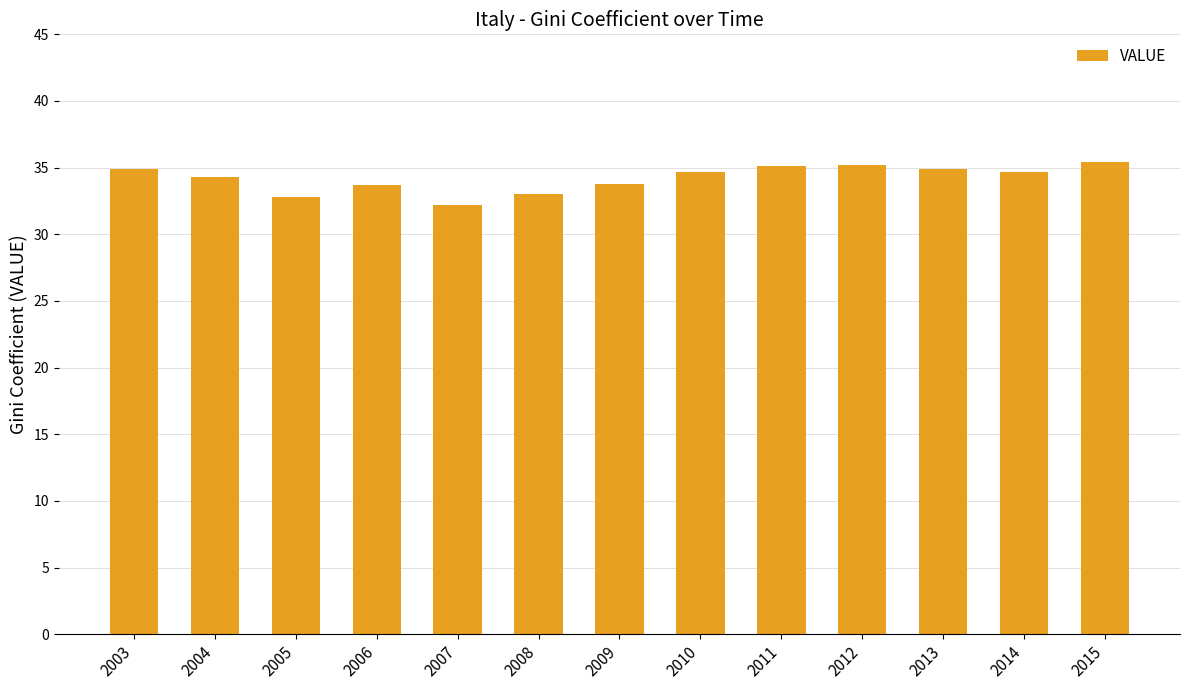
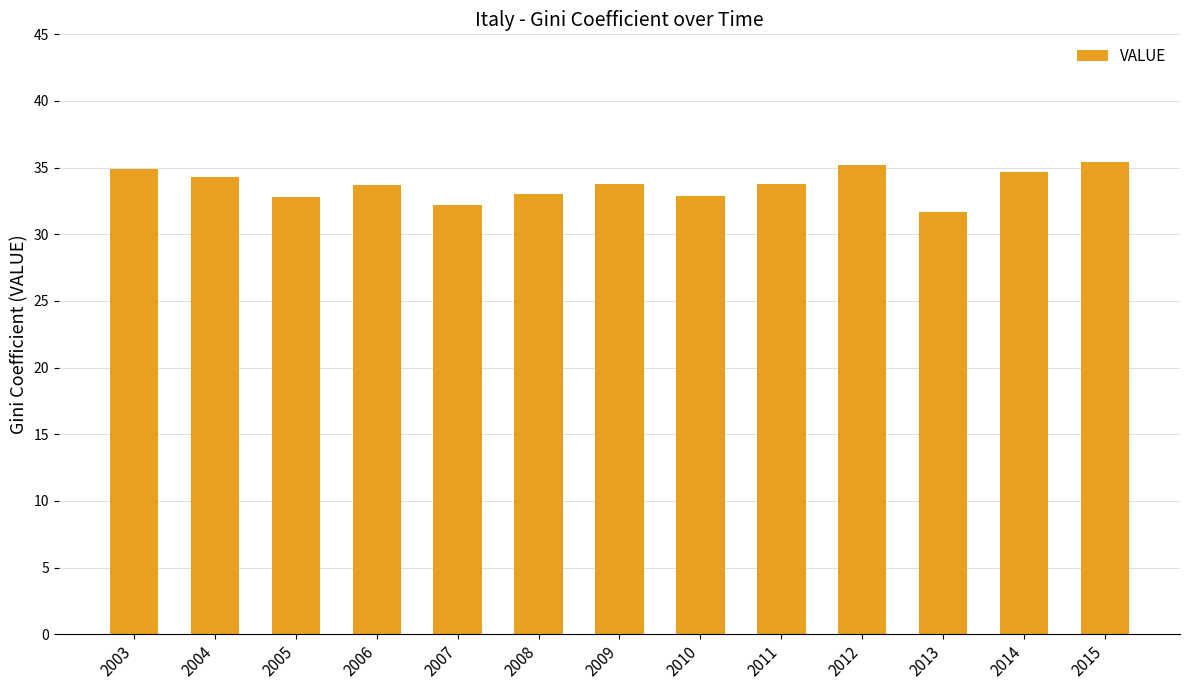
  {
    "2003": 34.9,
    "2004": 34.3,
    "2005": 32.8,
    "2006": 33.7,
    "2007": 32.2,
    "2008": 33.0,
    "2009": 33.8,
-   "2010": 34.7,
-   "2011": 35.1,
+   "2010": 32.9,
+   "2011": 33.8,
    "2012": 35.2,
-   "2013": 34.9,
+   "2013": 31.7,
    "2014": 34.7,
    "2015": 35.4
  }
